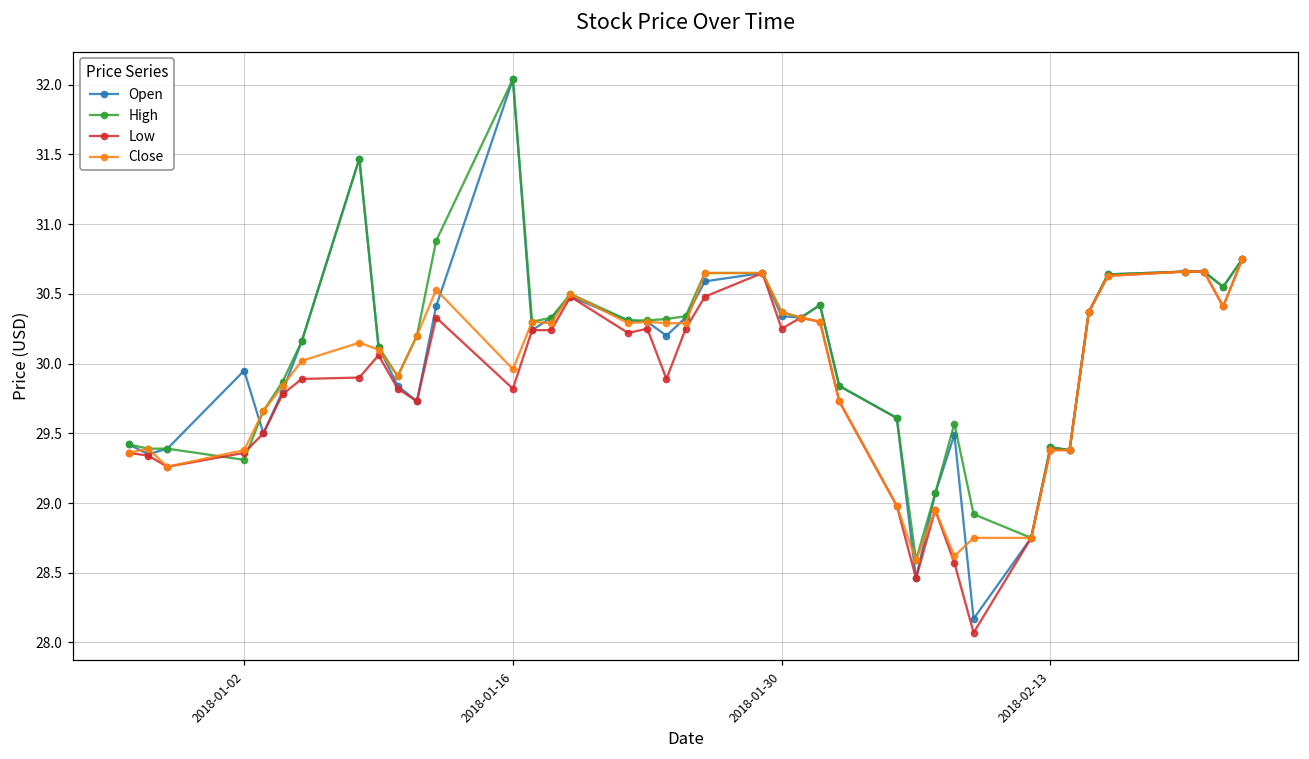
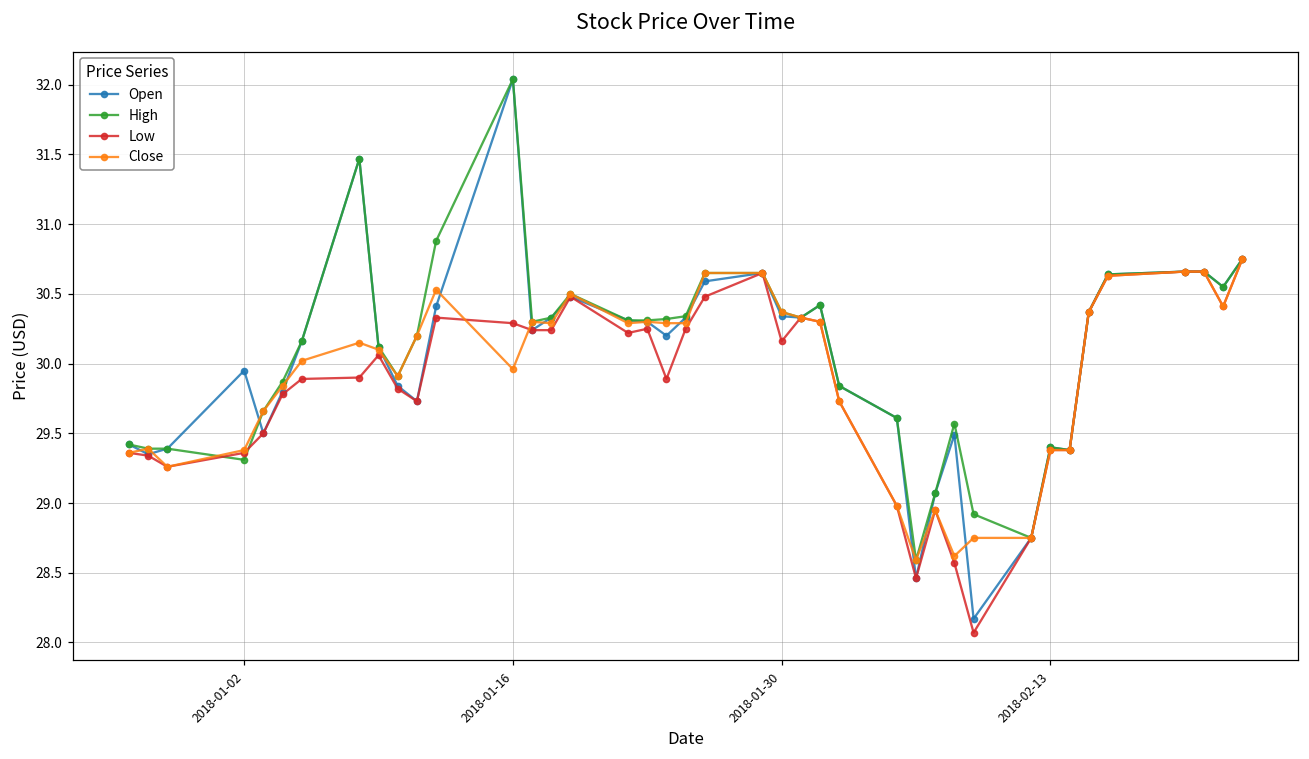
  {
    "Open": {
      "2018-01-02": 29.95,
      "2018-01-30": 30.34
    },
    "High": {
      "2018-01-02": 29.31
    },
    "Low": {
      "2018-01-02": 29.36,
-     "2018-01-16": 29.82,
-     "2018-01-30": 30.25
+     "2018-01-16": 30.29,
+     "2018-01-30": 30.16
    },
    "Close": {
      "2018-01-02": 29.38,
      "2018-01-16": 29.96
    }
  }
